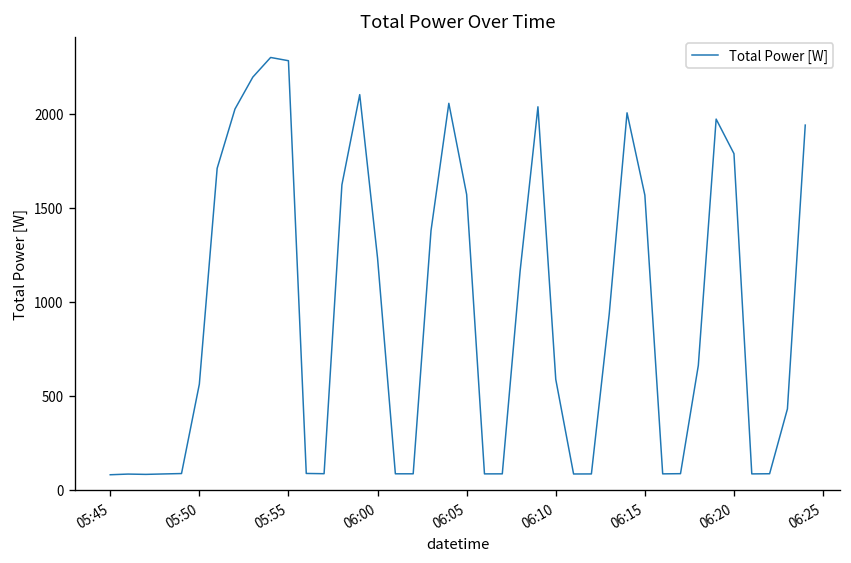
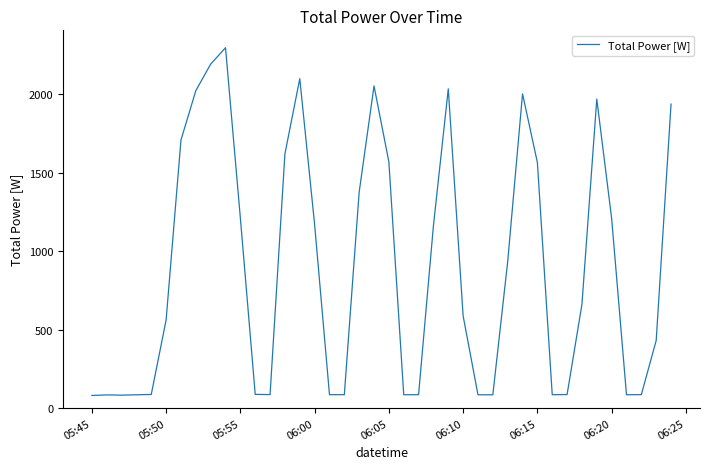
  {
    "05:45": 80,
    "05:50": 560,
-   "05:55": 2280,
-   "06:00": 1230,
+   "05:55": 1210,
+   "06:00": 1170,
    "06:05": 1570,
    "06:10": 590,
    "06:15": 1570,
-   "06:20": 1790
+   "06:20": 1210
  }
